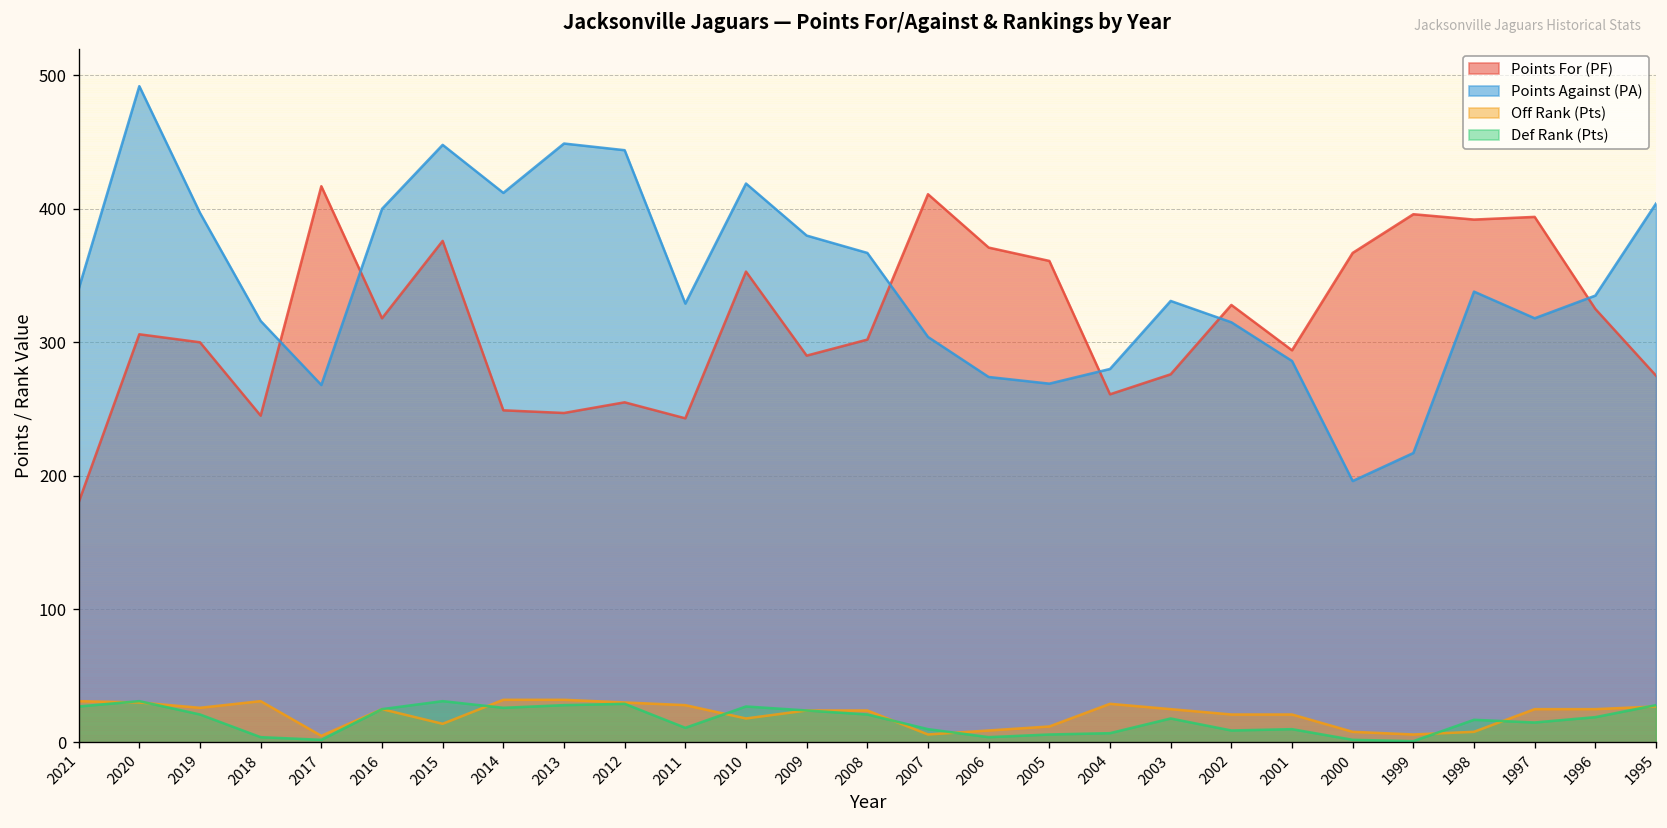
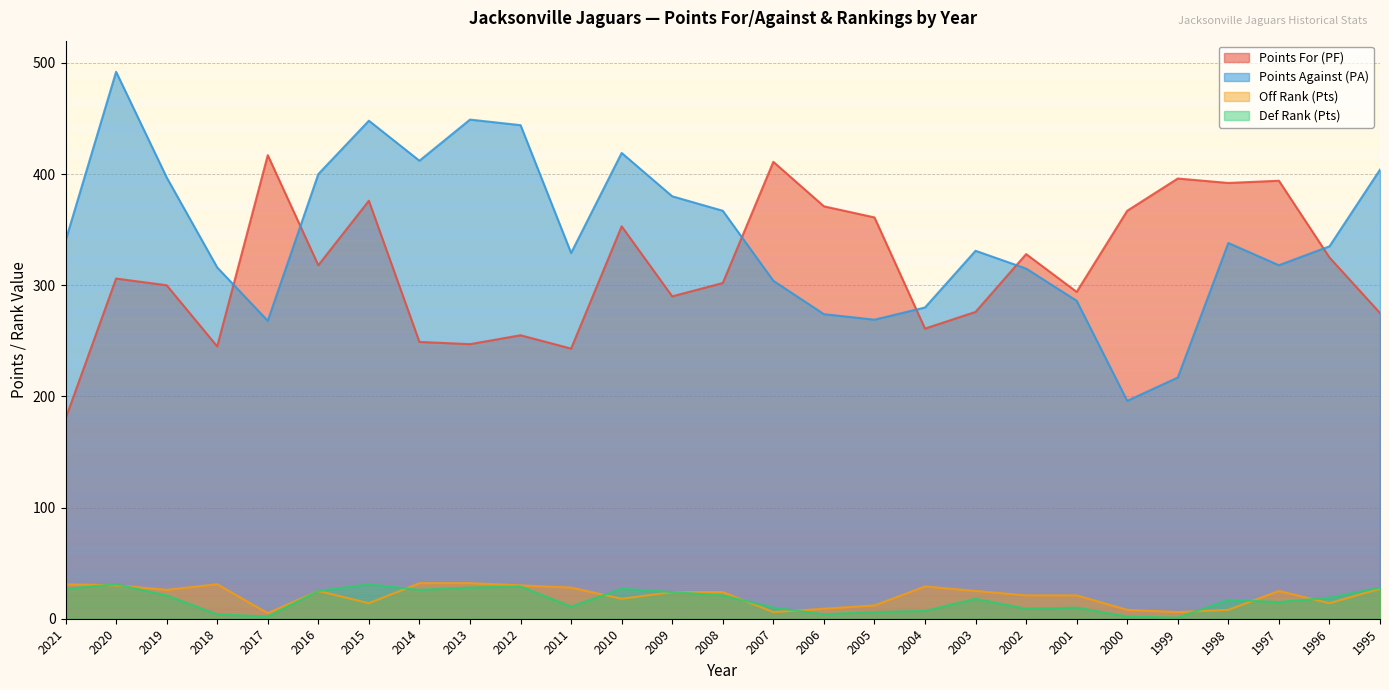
  {
    "Points For (PF)": {
      "2021": 180,
      "2020": 306,
      "2019": 300,
      "2018": 245,
      "2017": 417,
      "2016": 318,
      "2015": 376,
      "2014": 249,
      "2013": 247,
      "2012": 255,
      "2011": 243,
      "2010": 353,
      "2009": 290,
      "2008": 302,
      "2007": 411,
      "2006": 371,
      "2005": 361,
      "2004": 261,
      "2003": 276,
      "2002": 328,
      "2001": 294,
      "2000": 367,
      "1999": 396,
      "1998": 392,
      "1997": 394,
      "1996": 325,
      "1995": 275
    },
    "Points Against (PA)": {
      "2021": 340,
      "2020": 492,
      "2019": 397,
      "2018": 316,
      "2017": 268,
      "2016": 400,
      "2015": 448,
      "2014": 412,
      "2013": 449,
      "2012": 444,
      "2011": 329,
      "2010": 419,
      "2009": 380,
      "2008": 367,
      "2007": 304,
      "2006": 274,
      "2005": 269,
      "2004": 280,
      "2003": 331,
      "2002": 315,
      "2001": 286,
      "2000": 196,
      "1999": 217,
      "1998": 338,
      "1997": 318,
      "1996": 335,
      "1995": 404
    },
    "Off Rank (Pts)": {
      "2021": 31,
      "2019": 26,
      "2018": 31,
      "2017": 5,
      "2015": 14,
      "2014": 32,
      "2013": 32,
      "2011": 28,
      "2010": 18,
      "2008": 24,
      "2007": 6,
      "2006": 9,
      "2005": 12,
      "2004": 29,
      "2003": 25,
      "2002": 21,
      "2001": 21,
      "2000": 8,
      "1999": 6,
      "1998": 8,
      "1997": 25,
-     "1996": 25
+     "1996": 14
    },
    "Def Rank (Pts)": {
      "2021": 27,
      "2019": 21,
      "2018": 4,
      "2017": 2,
      "2015": 31,
      "2014": 26,
      "2013": 28,
      "2011": 11,
      "2010": 27,
      "2008": 21,
      "2007": 10,
      "2006": 4,
      "2005": 6,
      "2004": 7,
      "2003": 18,
      "2002": 9,
      "2001": 10,
      "2000": 2,
      "1999": 1,
      "1998": 17,
      "1997": 15,
      "1996": 19
    }
  }
